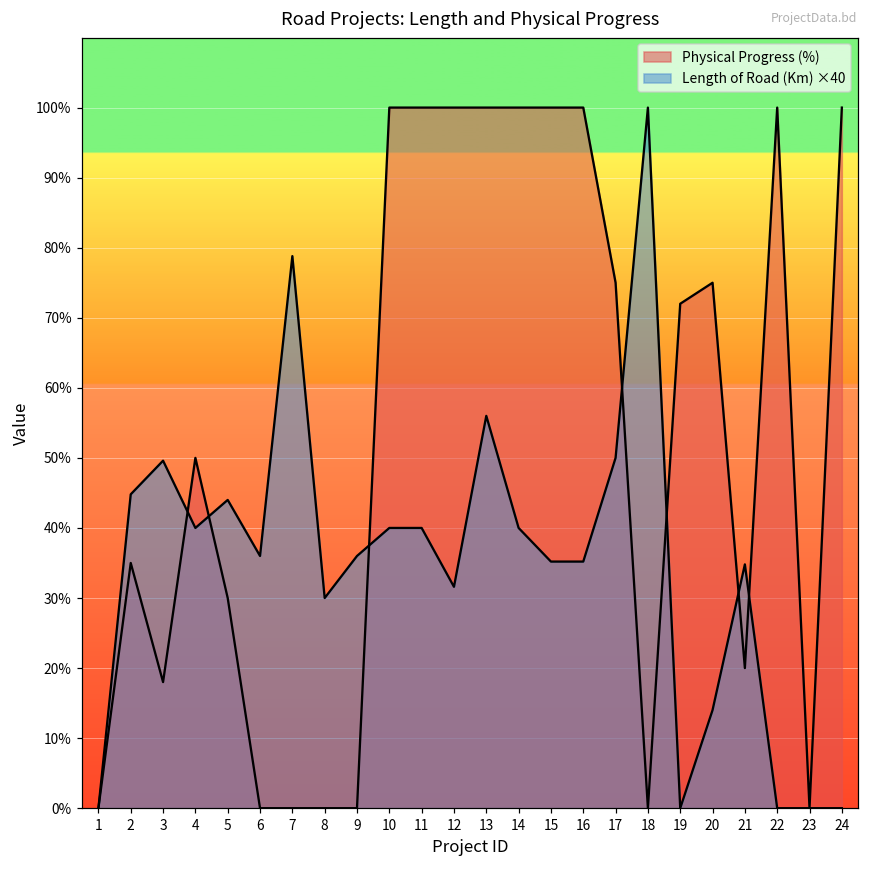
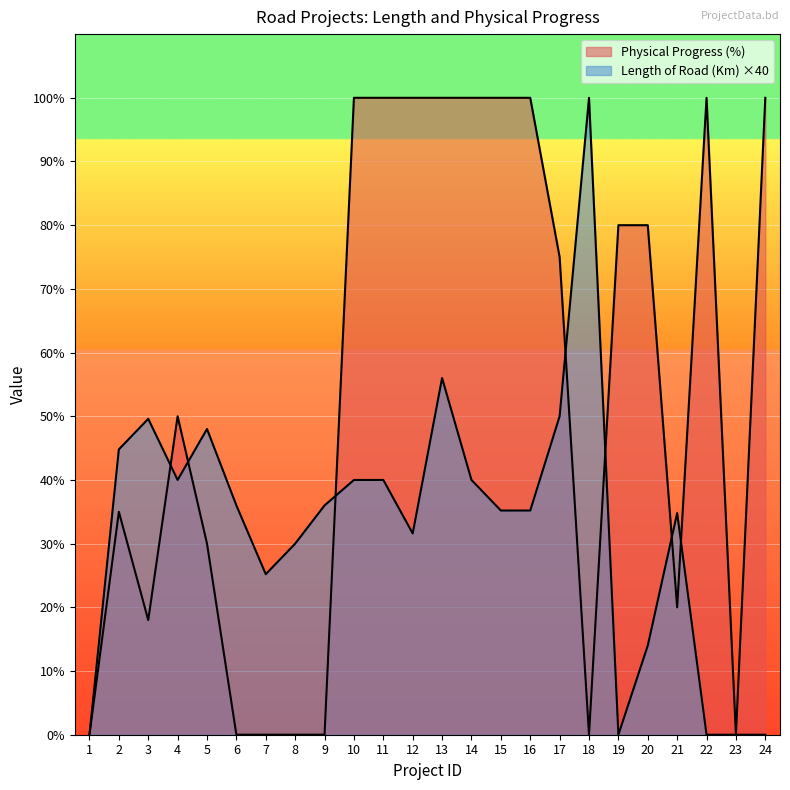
  {
    "Physical Progress (%)": {
      "2": "35%",
      "3": "18%",
      "4": "50%",
      "5": "30%",
      "6": "0%",
      "7": "0%",
      "8": "0%",
      "9": "0%",
      "10": "100%",
      "11": "100%",
      "12": "100%",
      "13": "100%",
      "14": "100%",
      "15": "100%",
      "16": "100%",
      "17": "75%",
      "18": "0%",
-     "19": "72%",
-     "20": "75%",
+     "19": "80%",
+     "20": "80%",
      "21": "20%",
      "22": "100%",
      "24": "100%"
    },
    "Length of Road (Km) ×40": {
      "2": "45%",
      "3": "50%",
      "4": "40%",
-     "5": "44%",
+     "5": "48%",
      "6": "36%",
-     "7": "79%",
+     "7": "25%",
      "8": "30%",
      "9": "36%",
      "10": "40%",
      "11": "40%",
      "12": "32%",
      "13": "56%",
      "14": "40%",
      "15": "35%",
      "16": "35%",
      "17": "50%",
      "18": "100%",
      "19": "0%",
      "20": "14%",
      "21": "35%",
      "22": "0%",
      "24": "0%"
    }
  }
